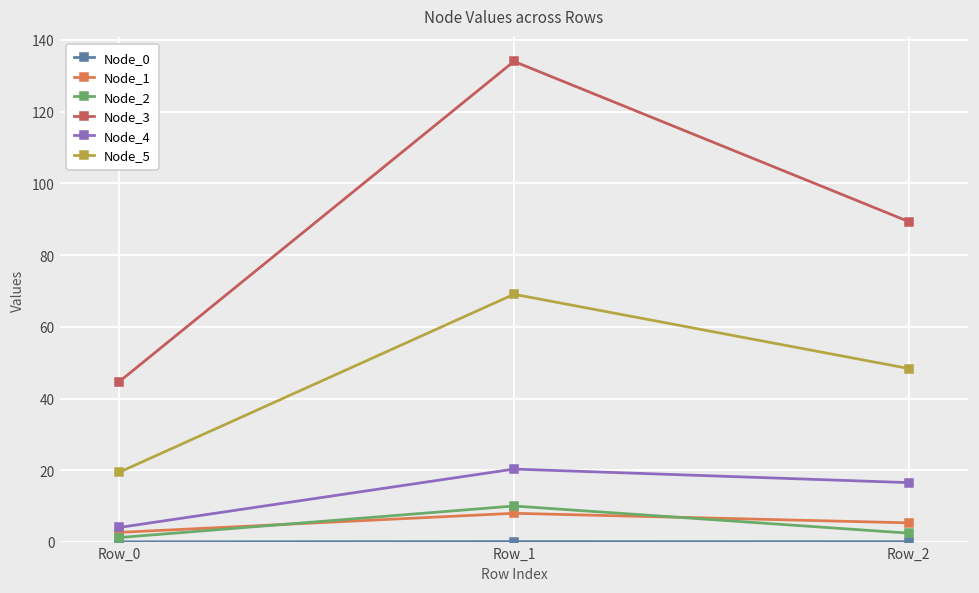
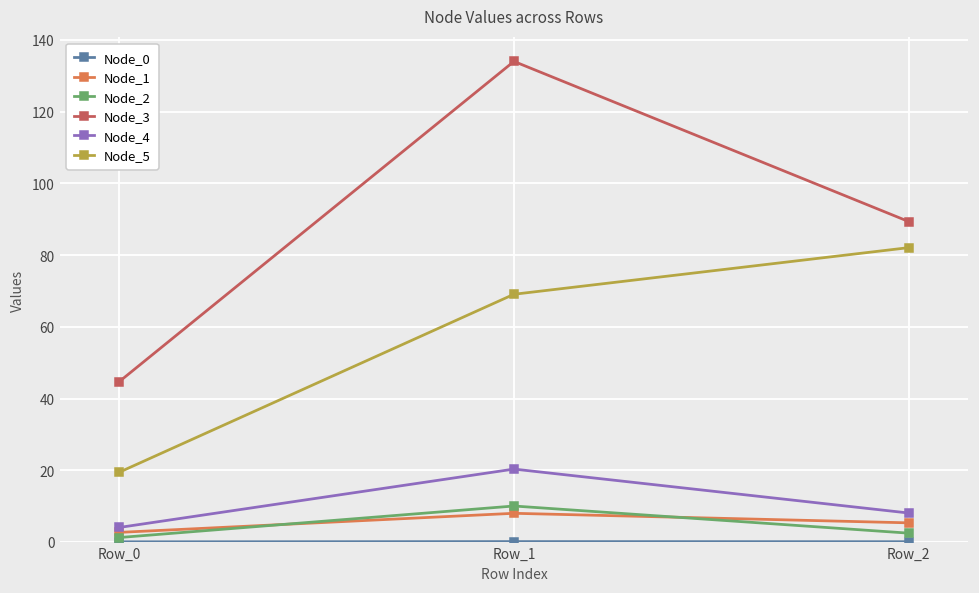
  {
    "Node_0": {
      "Row_0": 0,
      "Row_1": 0,
      "Row_2": 0
    },
    "Node_2": {
      "Row_0": 1,
      "Row_1": 10,
      "Row_2": 2
    },
    "Node_4": {
      "Row_0": 4,
      "Row_1": 20,
-     "Row_2": 17
+     "Row_2": 8
    },
    "Node_5": {
      "Row_0": 19,
      "Row_1": 69,
-     "Row_2": 48
+     "Row_2": 82
    }
  }
